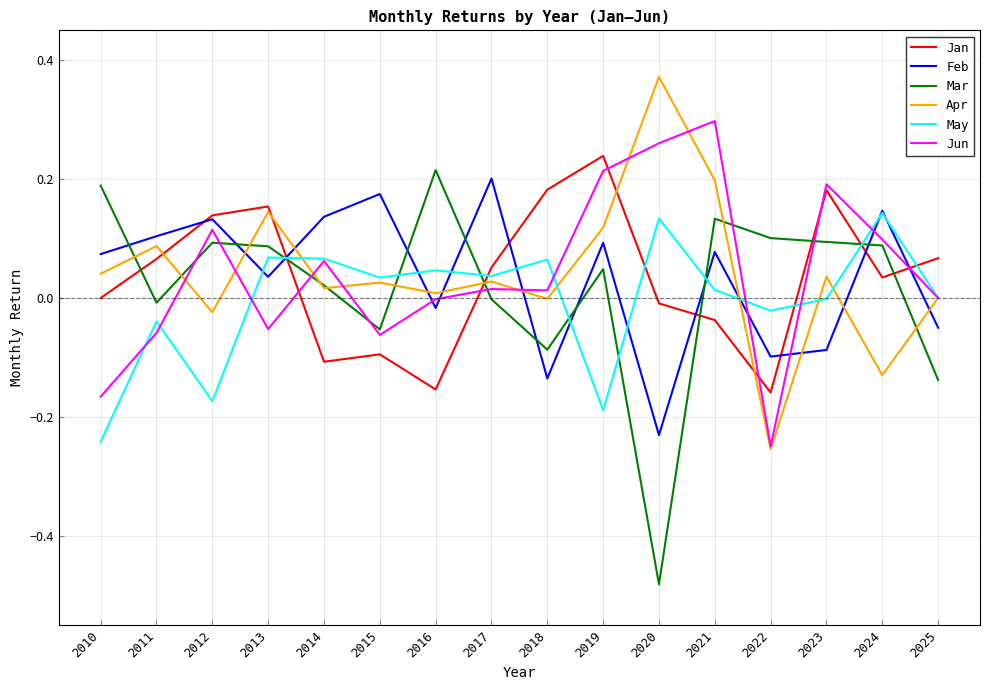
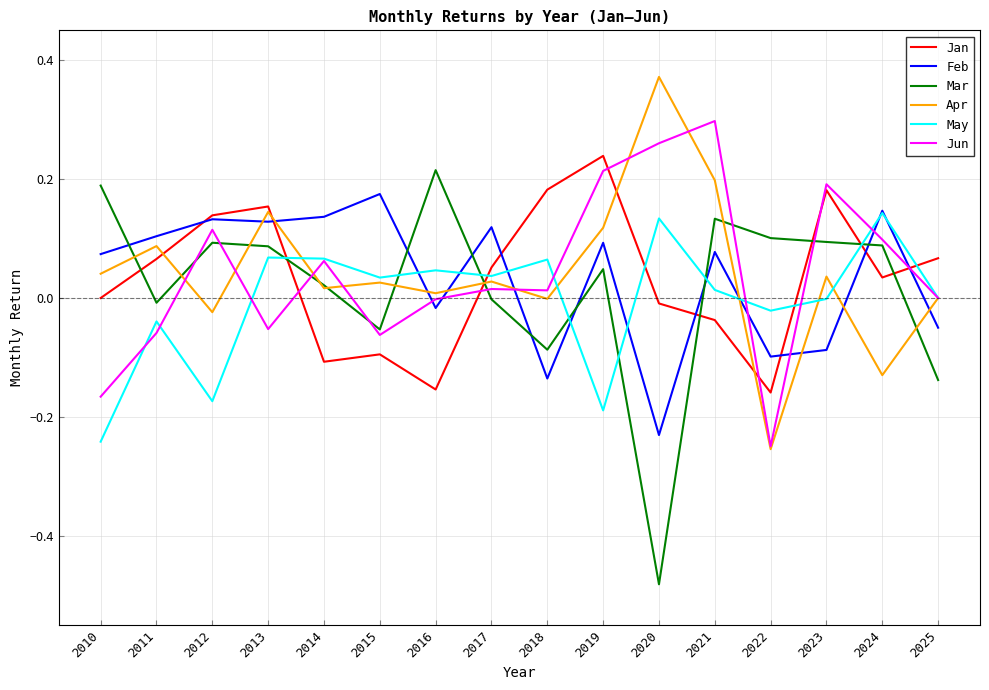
  {
    "Jan": {
      "2010": 0.00,
      "2011": 0.07,
      "2012": 0.14,
      "2013": 0.15,
      "2014": -0.11,
      "2015": -0.09,
      "2016": -0.15,
      "2017": 0.05,
      "2018": 0.18,
      "2019": 0.24,
      "2020": -0.01,
      "2021": -0.04,
      "2022": -0.16,
      "2023": 0.18,
      "2024": 0.03,
      "2025": 0.07
    },
    "Feb": {
      "2010": 0.07,
      "2011": 0.10,
      "2012": 0.13,
-     "2013": 0.04,
+     "2013": 0.13,
      "2014": 0.14,
      "2015": 0.17,
      "2016": -0.02,
-     "2017": 0.20,
+     "2017": 0.12,
      "2018": -0.14,
      "2019": 0.09,
      "2020": -0.23,
      "2021": 0.08,
      "2022": -0.10,
      "2023": -0.09,
      "2025": -0.05
    },
    "Mar": {
      "2010": 0.19,
      "2011": -0.01,
      "2012": 0.09,
      "2013": 0.09,
      "2014": 0.02,
      "2015": -0.05,
      "2016": 0.21,
      "2017": 0.00,
      "2018": -0.09,
      "2019": 0.05,
      "2020": -0.48,
      "2021": 0.13,
      "2022": 0.10,
      "2023": 0.09,
      "2024": 0.09,
      "2025": -0.14
    },
    "Apr": {
      "2010": 0.04,
      "2011": 0.09,
      "2012": -0.02,
      "2013": 0.14,
      "2014": 0.02,
      "2015": 0.03,
      "2016": 0.01,
      "2017": 0.03,
      "2018": 0.00,
      "2019": 0.12,
      "2020": 0.37,
      "2021": 0.20,
      "2022": -0.25,
      "2023": 0.04,
      "2024": -0.13
    },
    "May": {
      "2010": -0.24,
      "2011": -0.04,
      "2012": -0.17,
      "2013": 0.07,
      "2015": 0.03,
      "2016": 0.05,
      "2017": 0.04,
      "2018": 0.06,
      "2019": -0.19,
      "2020": 0.13,
      "2021": 0.01,
      "2022": -0.02,
      "2023": 0.00
    },
    "Jun": {
      "2010": -0.17,
      "2011": -0.06,
      "2012": 0.11,
      "2013": -0.05,
      "2015": -0.06,
      "2016": 0.00,
      "2017": 0.02,
      "2018": 0.01,
      "2019": 0.21,
      "2020": 0.26,
      "2021": 0.30,
      "2022": -0.25,
      "2023": 0.19,
      "2024": 0.10
    }
  }
